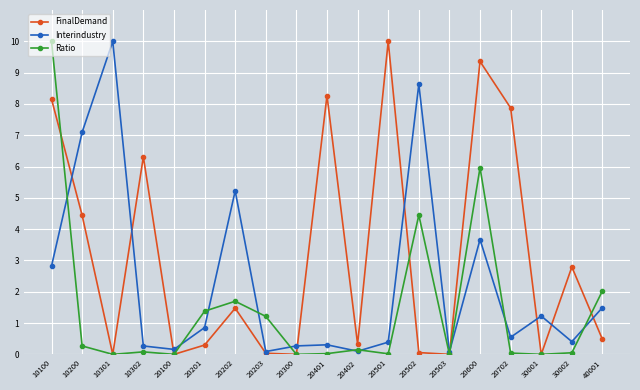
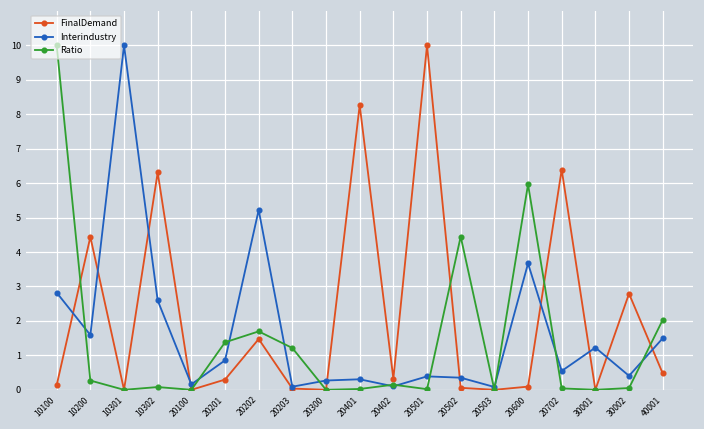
  {
    "FinalDemand": {
-     "10100": 8.2,
+     "10100": 0.1,
      "10200": 4.4,
      "10302": 6.3,
      "20201": 0.3,
      "20202": 1.5,
      "20401": 8.3,
      "20402": 0.3,
      "20501": 10.0,
      "20502": 0.1,
-     "20600": 9.4,
-     "20702": 7.9,
+     "20600": 0.1,
+     "20702": 6.4,
      "30002": 2.8,
      "40001": 0.5
    },
    "Interindustry": {
      "10100": 2.8,
-     "10200": 7.1,
+     "10200": 1.6,
      "10301": 10.0,
-     "10302": 0.3,
+     "10302": 2.6,
      "20100": 0.2,
      "20201": 0.9,
      "20202": 5.2,
      "20300": 0.3,
      "20401": 0.3,
      "20501": 0.4,
-     "20502": 8.6,
+     "20502": 0.4,
      "20503": 0.1,
      "20600": 3.7,
      "20702": 0.5,
      "30001": 1.2,
      "30002": 0.4,
      "40001": 1.5
    },
    "Ratio": {
      "10200": 0.3,
      "10302": 0.1,
      "20201": 1.4,
      "20202": 1.7,
      "20203": 1.2,
      "20401": 0.0,
      "20501": 0.0,
      "20502": 4.4,
      "20600": 6.0,
      "20702": 0.0,
      "30002": 0.1,
      "40001": 2.0
    }
  }
